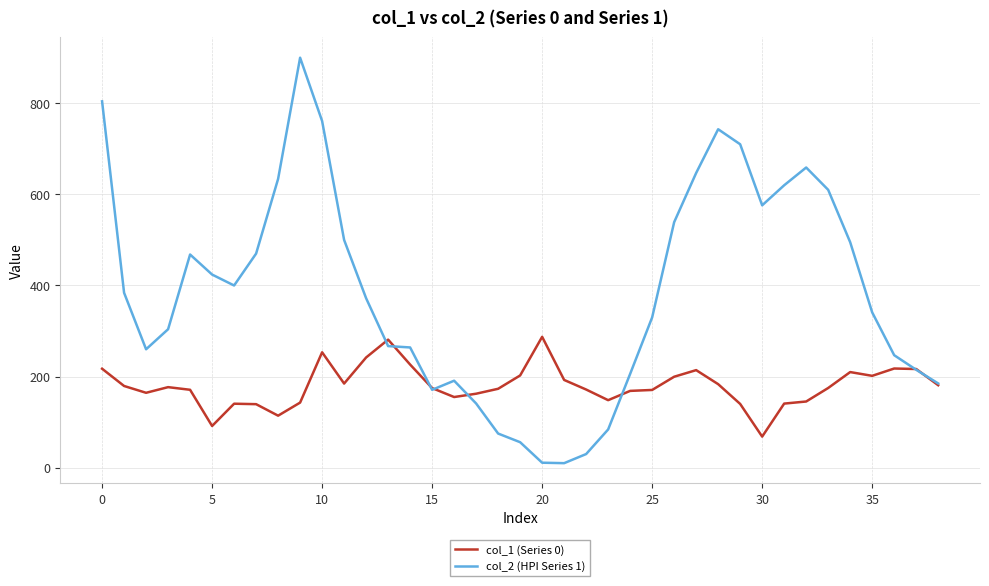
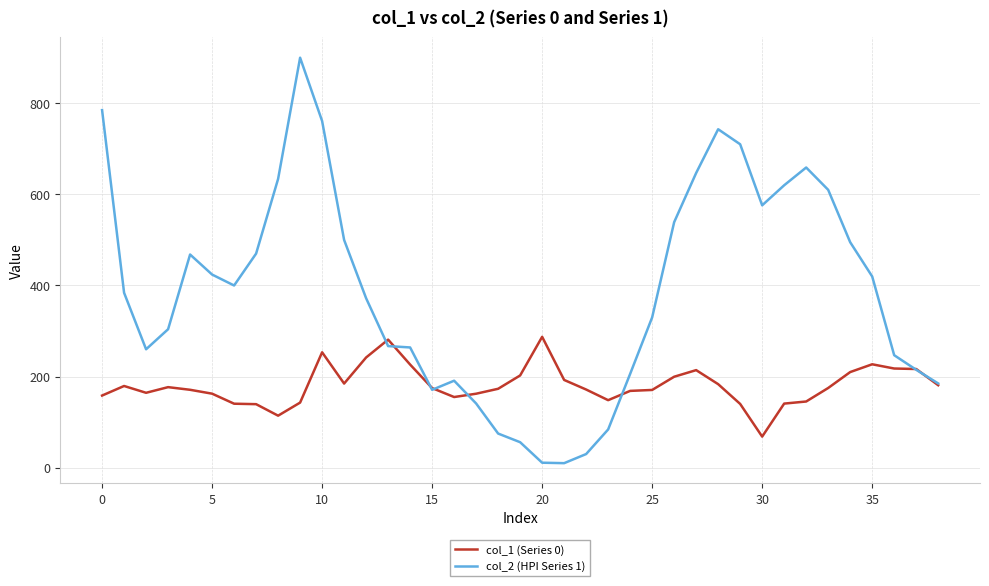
  {
    "col_1 (Series 0)": {
-     "0": 220,
-     "5": 90,
+     "0": 160,
+     "5": 160,
      "10": 250,
      "20": 290,
      "25": 170,
      "30": 70,
-     "35": 200
+     "35": 230
    },
    "col_2 (HPI Series 1)": {
-     "0": 800,
+     "0": 790,
      "5": 420,
      "10": 760,
      "20": 10,
      "25": 330,
      "30": 580,
-     "35": 340
+     "35": 420
    }
  }
